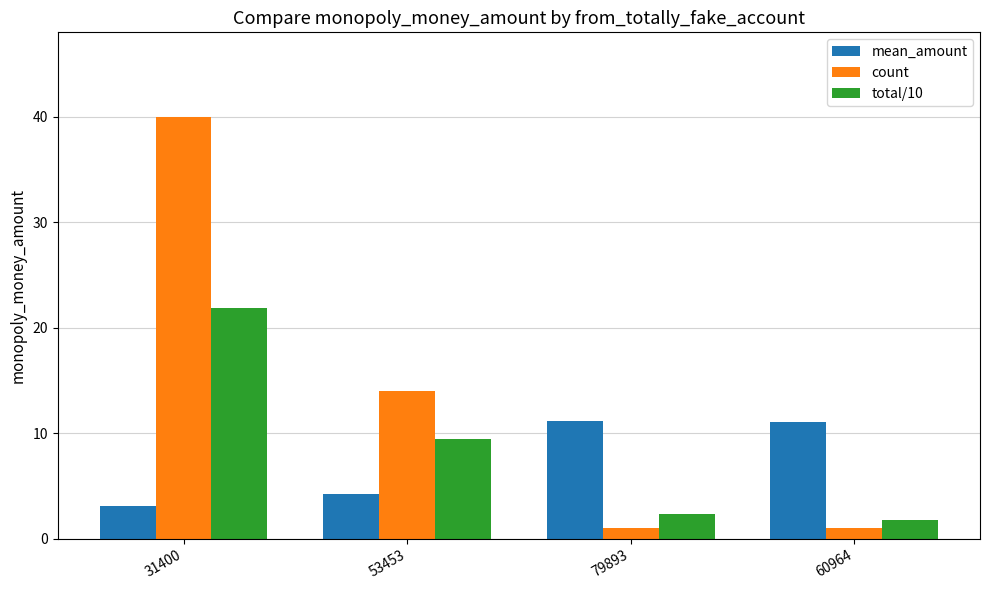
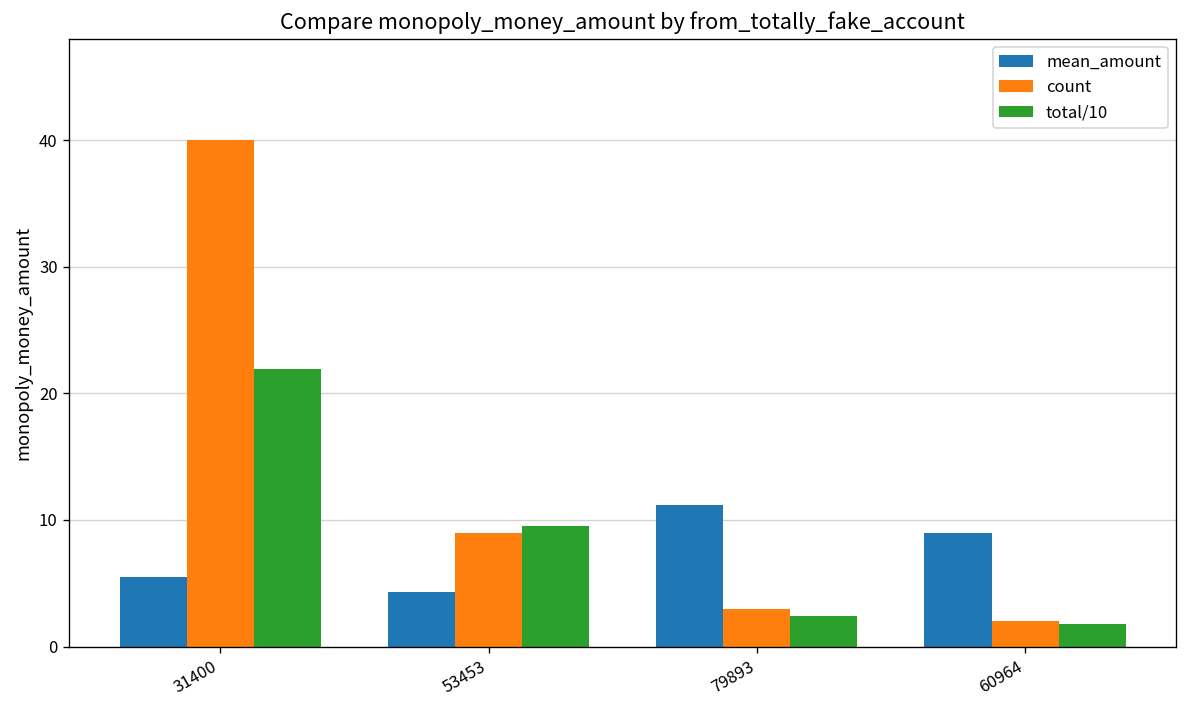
  {
    "mean_amount": {
-     "31400": 3.1,
+     "31400": 5.5,
      "53453": 4.3,
      "79893": 11.2,
-     "60964": 11.1
+     "60964": 9.0
    },
    "count": {
      "31400": 40,
-     "53453": 14,
-     "79893": 1,
-     "60964": 1
+     "53453": 9,
+     "79893": 3,
+     "60964": 2
    },
    "total/10": {
      "31400": 21.9,
      "53453": 9.5,
      "79893": 2.4,
      "60964": 1.8
    }
  }
